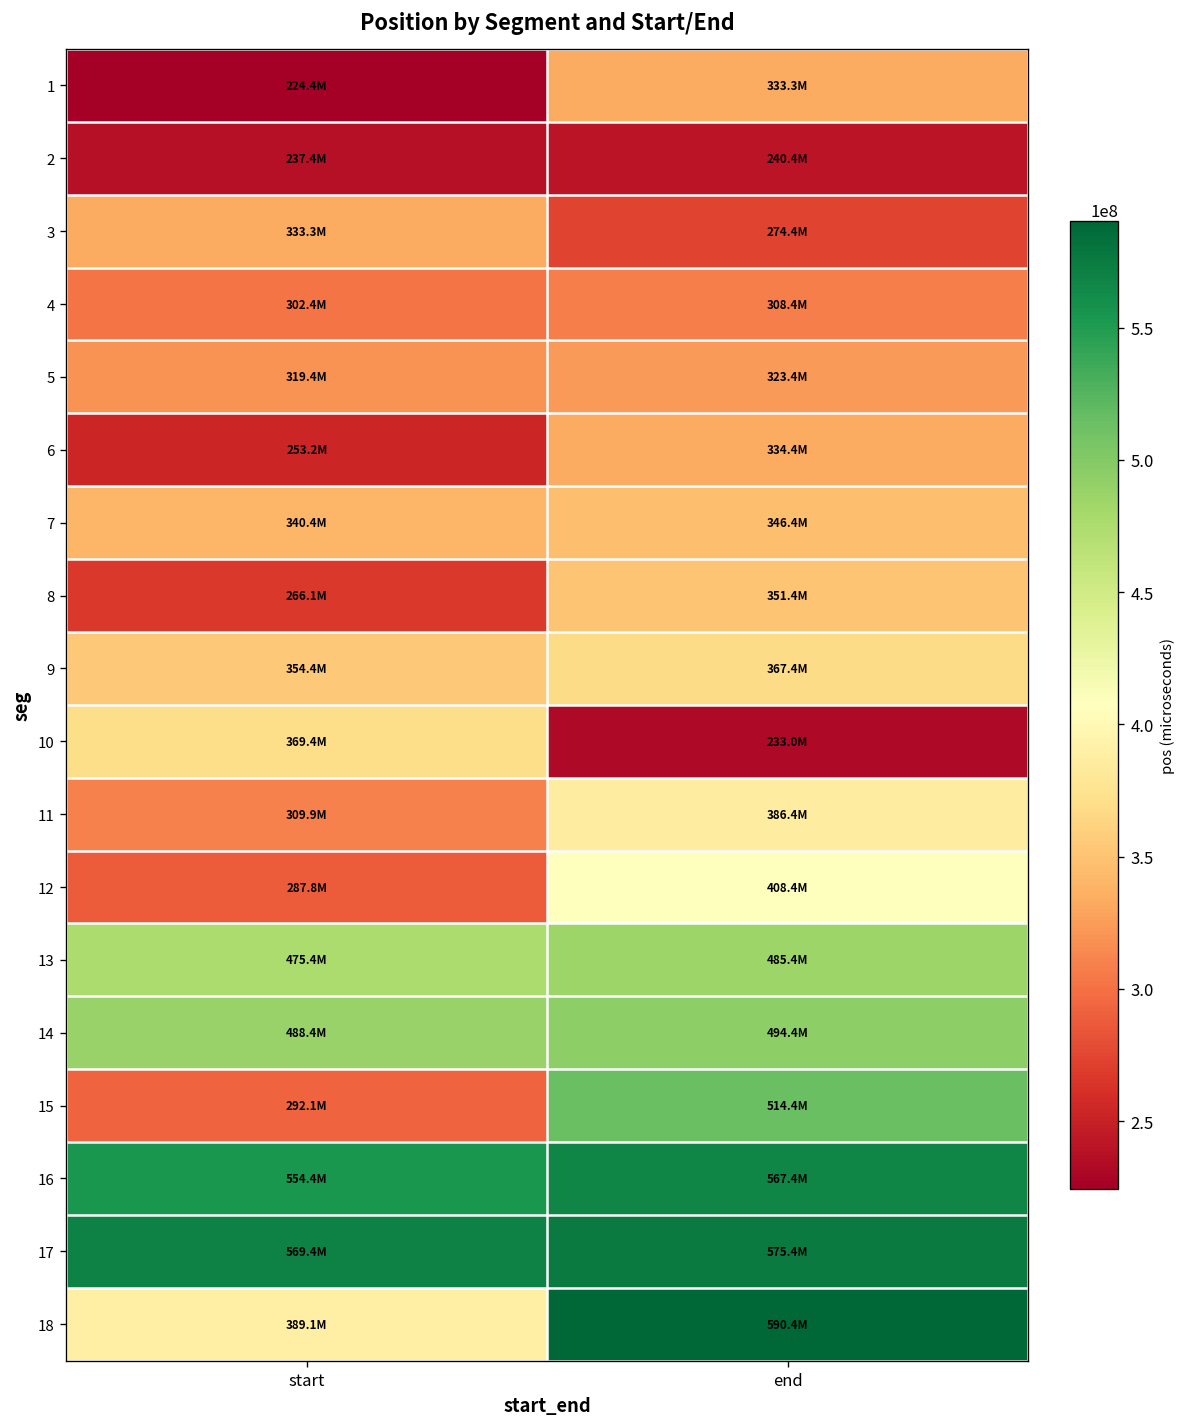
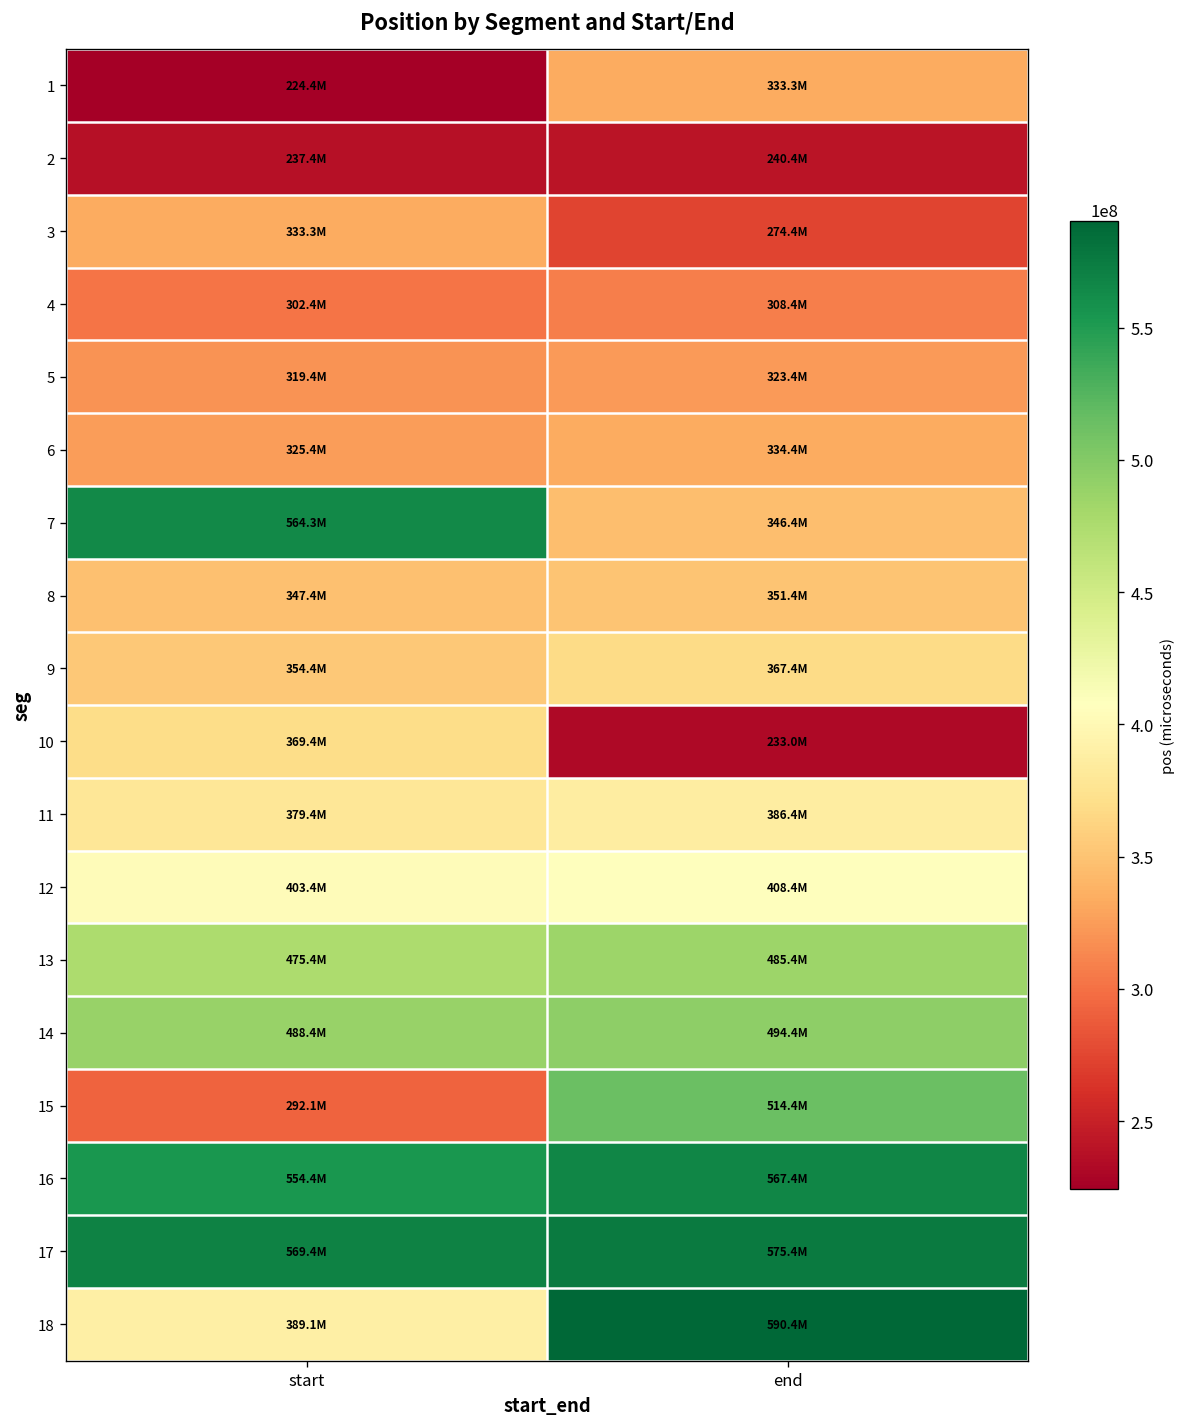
  {
    "1": {
      "start": "224.4M",
      "end": "333.3M"
    },
    "2": {
      "start": "237.4M",
      "end": "240.4M"
    },
    "3": {
      "start": "333.3M",
      "end": "274.4M"
    },
    "4": {
      "start": "302.4M",
      "end": "308.4M"
    },
    "5": {
      "start": "319.4M",
      "end": "323.4M"
    },
    "6": {
-     "start": "253.2M",
+     "start": "325.4M",
      "end": "334.4M"
    },
    "7": {
-     "start": "340.4M",
+     "start": "564.3M",
      "end": "346.4M"
    },
    "8": {
-     "start": "266.1M",
+     "start": "347.4M",
      "end": "351.4M"
    },
    "9": {
      "start": "354.4M",
      "end": "367.4M"
    },
    "10": {
      "start": "369.4M",
      "end": "233.0M"
    },
    "11": {
-     "start": "309.9M",
+     "start": "379.4M",
      "end": "386.4M"
    },
    "12": {
-     "start": "287.8M",
+     "start": "403.4M",
      "end": "408.4M"
    },
    "13": {
      "start": "475.4M",
      "end": "485.4M"
    },
    "14": {
      "start": "488.4M",
      "end": "494.4M"
    },
    "15": {
      "start": "292.1M",
      "end": "514.4M"
    },
    "16": {
      "start": "554.4M",
      "end": "567.4M"
    },
    "17": {
      "start": "569.4M",
      "end": "575.4M"
    },
    "18": {
      "start": "389.1M",
      "end": "590.4M"
    }
  }
